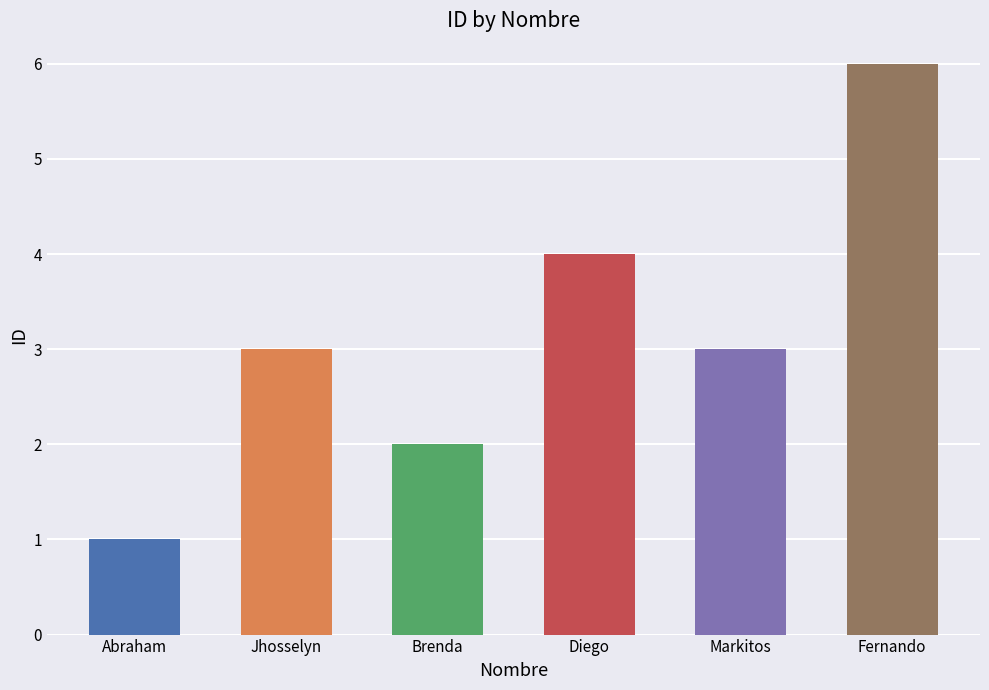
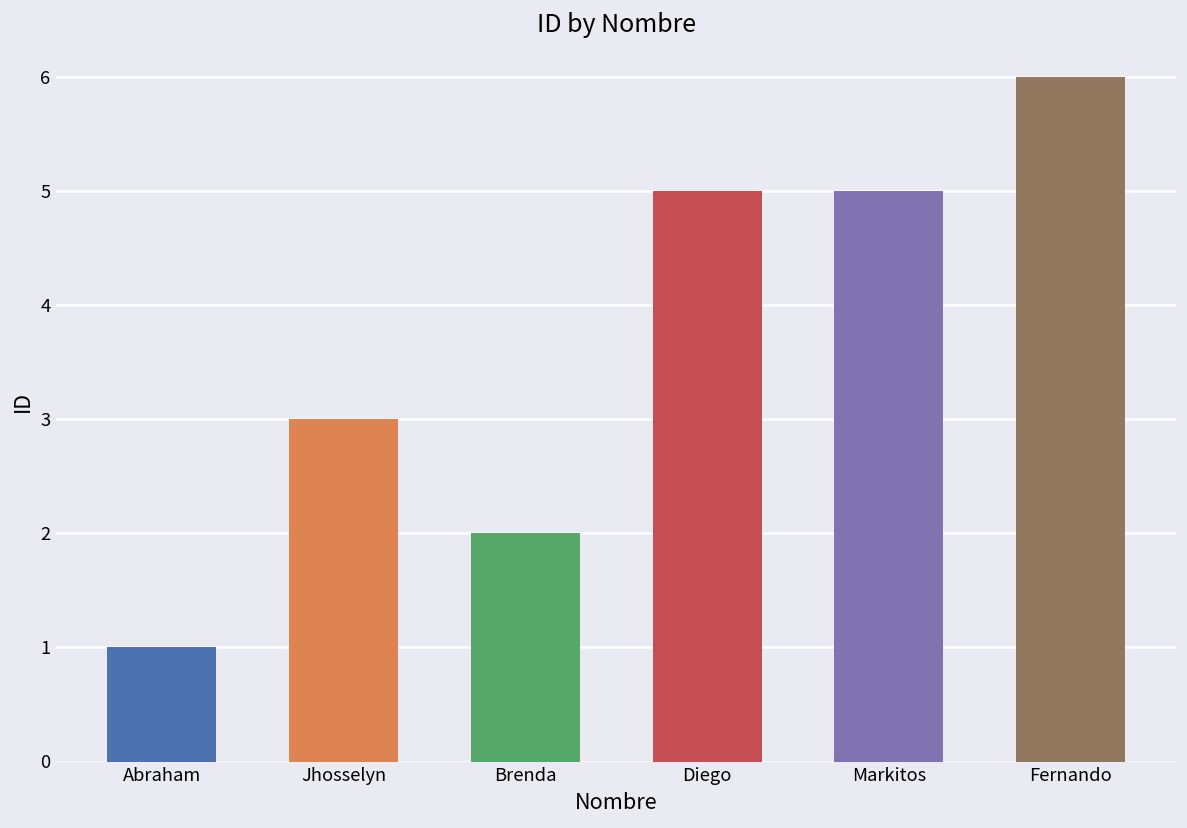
  {
    "Abraham": 1,
    "Jhosselyn": 3,
    "Brenda": 2,
-   "Diego": 4,
-   "Markitos": 3,
+   "Diego": 5,
+   "Markitos": 5,
    "Fernando": 6
  }
